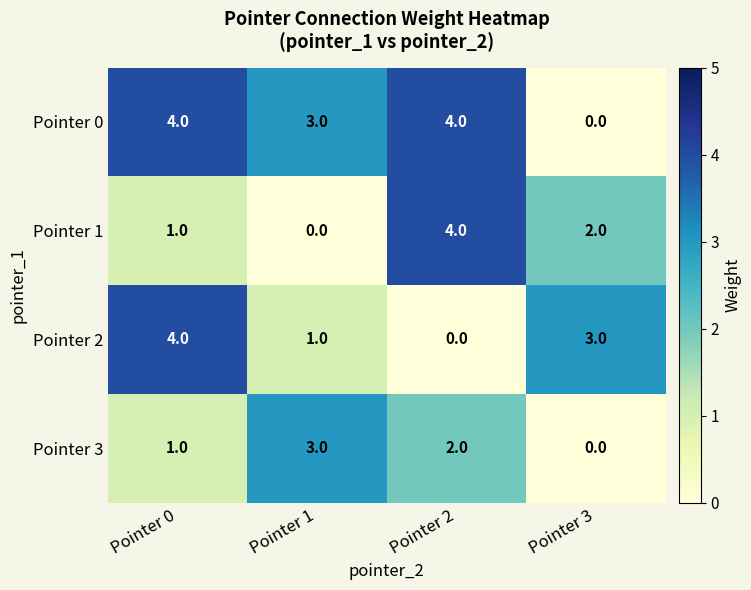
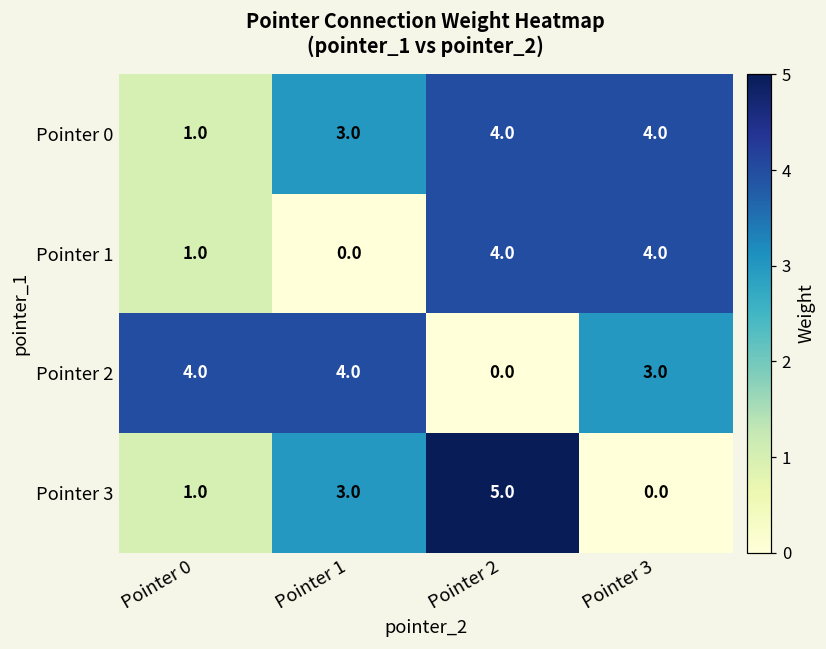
  {
    "Pointer 0": {
-     "Pointer 0": 4.0,
+     "Pointer 0": 1.0,
      "Pointer 1": 3.0,
      "Pointer 2": 4.0,
-     "Pointer 3": 0.0
+     "Pointer 3": 4.0
    },
    "Pointer 1": {
      "Pointer 0": 1.0,
      "Pointer 1": 0.0,
      "Pointer 2": 4.0,
-     "Pointer 3": 2.0
+     "Pointer 3": 4.0
    },
    "Pointer 2": {
      "Pointer 0": 4.0,
-     "Pointer 1": 1.0,
+     "Pointer 1": 4.0,
      "Pointer 2": 0.0,
      "Pointer 3": 3.0
    },
    "Pointer 3": {
      "Pointer 0": 1.0,
      "Pointer 1": 3.0,
-     "Pointer 2": 2.0,
+     "Pointer 2": 5.0,
      "Pointer 3": 0.0
    }
  }
